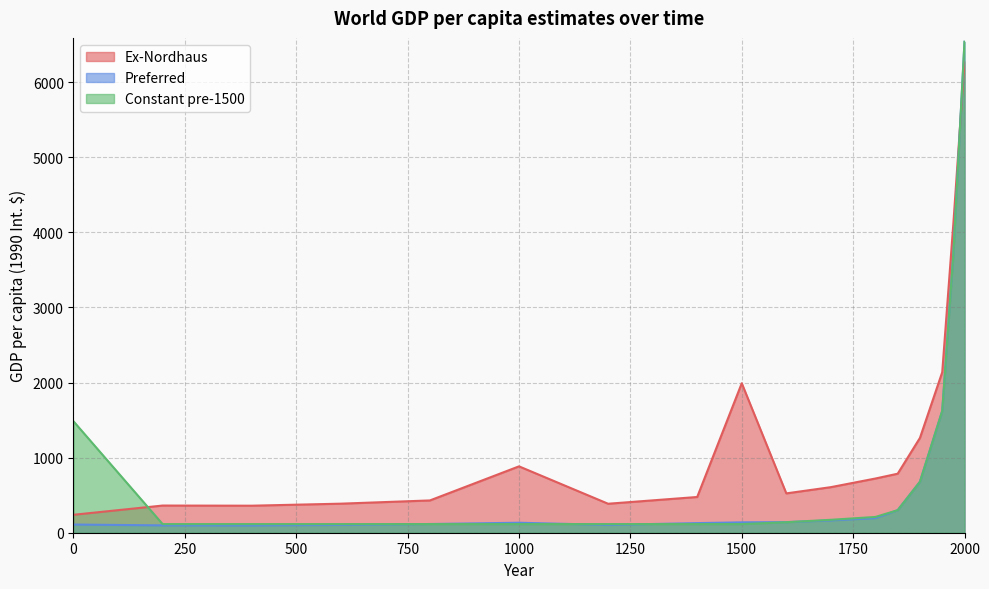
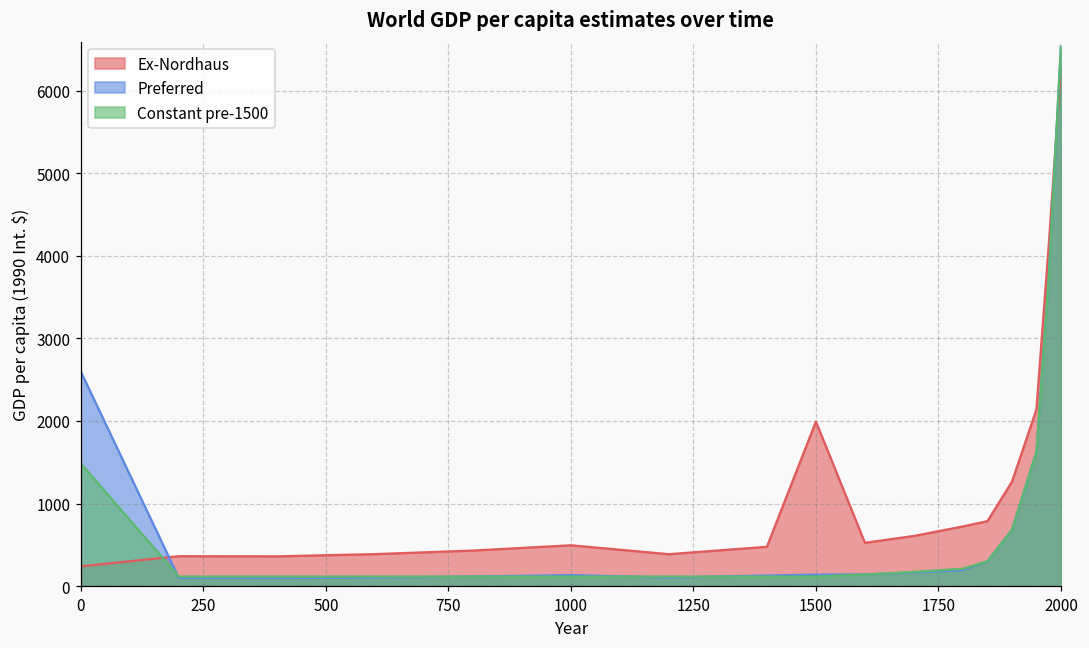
  {
    "Ex-Nordhaus": {
      "0": 200,
-     "1000": 900,
+     "1000": 500,
      "1500": 2000,
      "2000": 6300
    },
    "Preferred": {
-     "0": 100
+     "0": 2600
    },
    "Constant pre-1500": {
      "0": 1500
    }
  }
